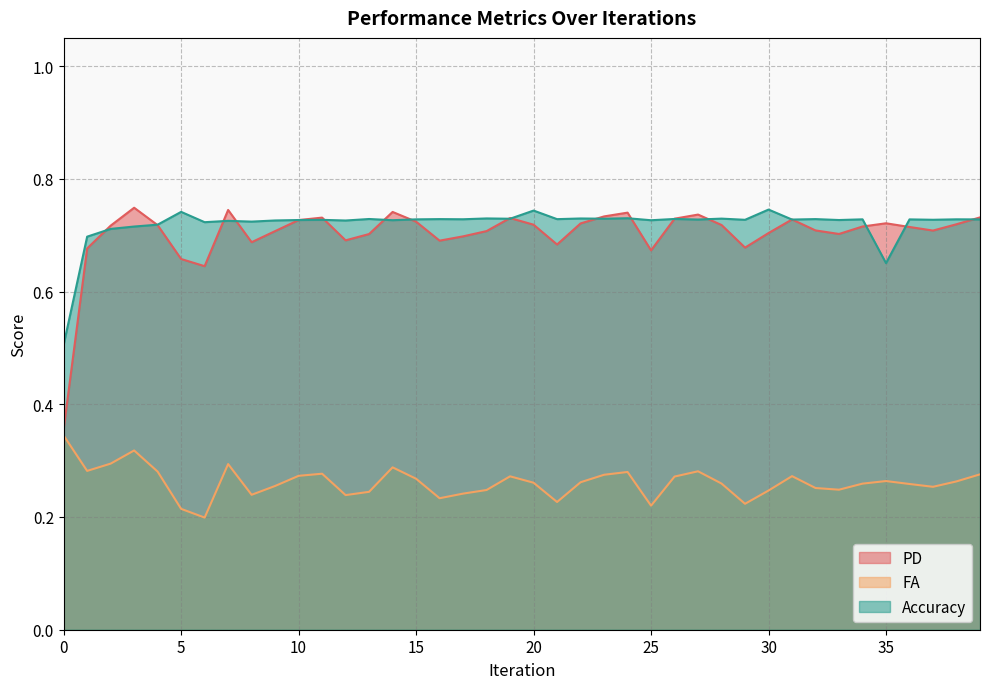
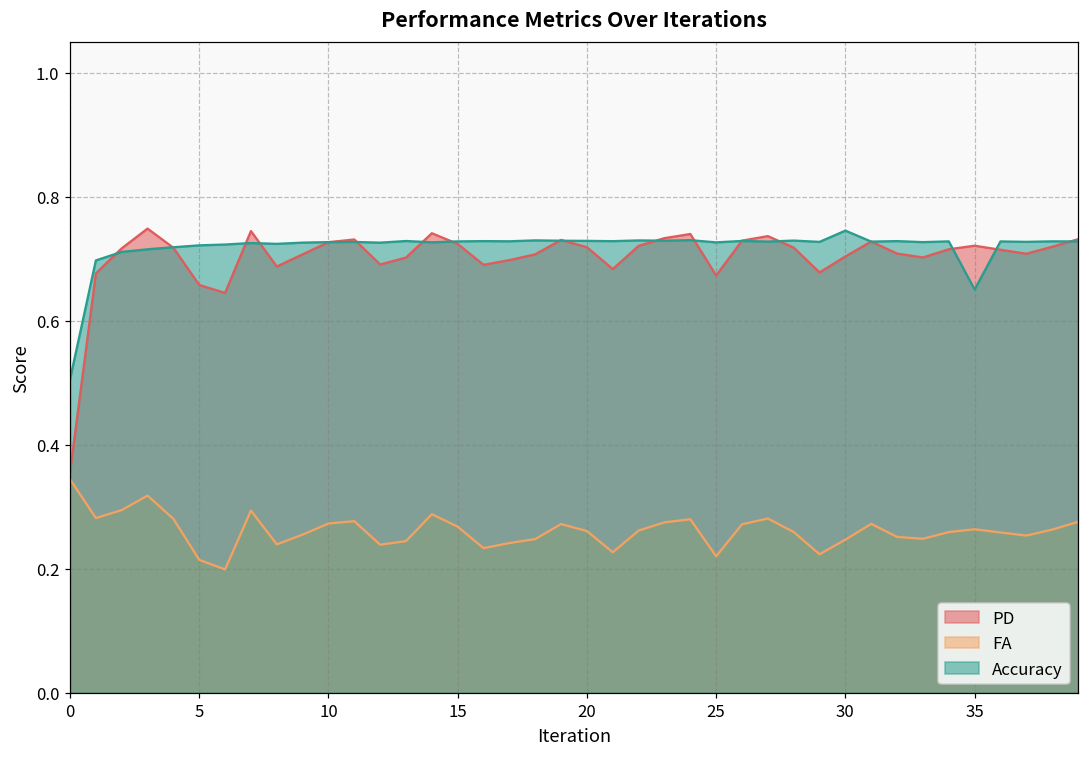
  {
    "Accuracy": {
      "0": 0.51,
-     "5": 0.74,
-     "20": 0.74,
+     "5": 0.72,
+     "20": 0.73,
      "25": 0.73,
      "30": 0.75,
      "35": 0.65
    }
  }
